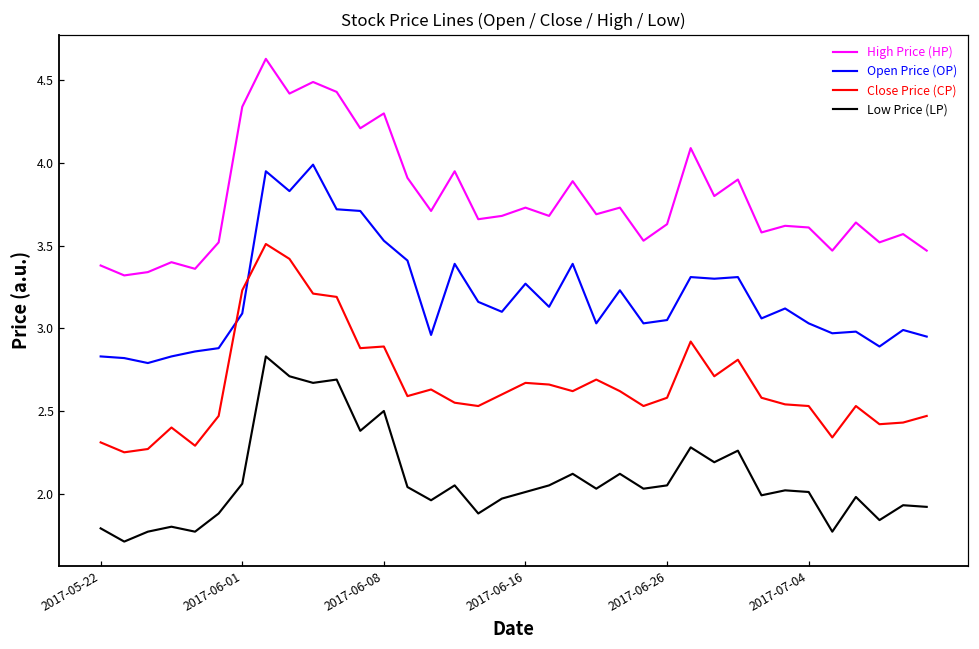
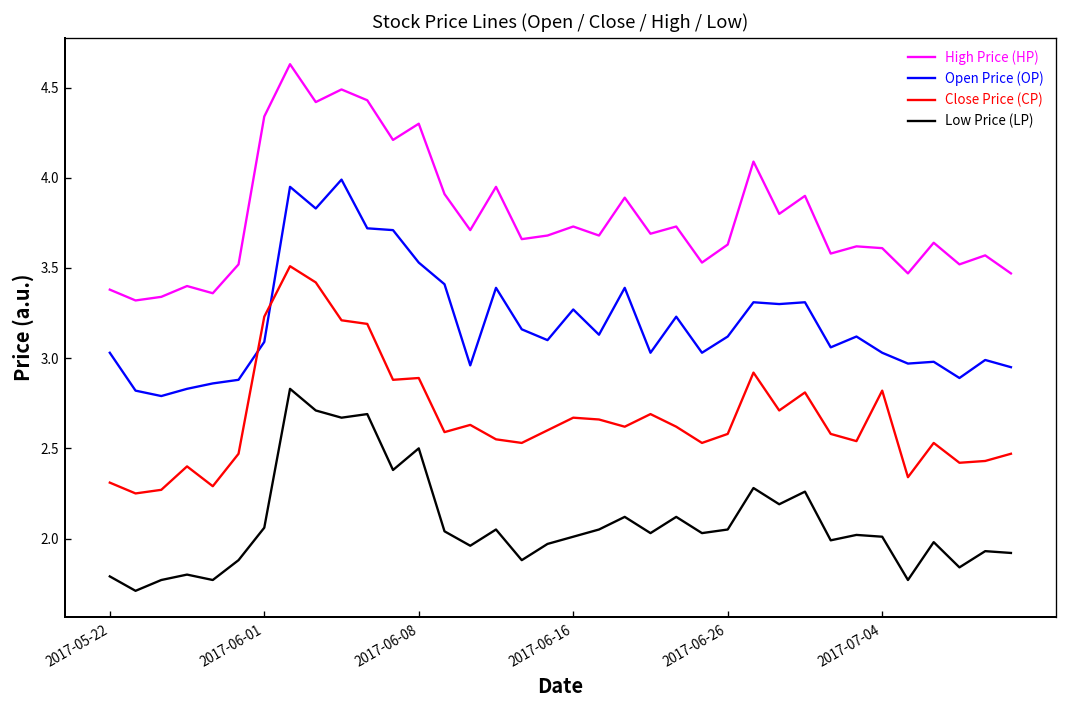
  {
    "High Price (HP)": {
      "2017-05-22": 3.38,
      "2017-06-01": 4.34,
      "2017-06-08": 4.30,
      "2017-06-16": 3.73,
      "2017-06-26": 3.63,
      "2017-07-04": 3.61
    },
    "Open Price (OP)": {
-     "2017-05-22": 2.83,
+     "2017-05-22": 3.03,
      "2017-06-01": 3.09,
      "2017-06-08": 3.53,
      "2017-06-16": 3.27,
-     "2017-06-26": 3.05,
+     "2017-06-26": 3.12,
      "2017-07-04": 3.03
    },
    "Close Price (CP)": {
      "2017-05-22": 2.31,
      "2017-06-01": 3.23,
      "2017-06-08": 2.89,
      "2017-06-16": 2.67,
      "2017-06-26": 2.58,
-     "2017-07-04": 2.53
+     "2017-07-04": 2.82
    },
    "Low Price (LP)": {
      "2017-05-22": 1.79,
      "2017-06-01": 2.06,
      "2017-06-08": 2.50,
      "2017-06-16": 2.01,
      "2017-06-26": 2.05,
      "2017-07-04": 2.01
    }
  }
